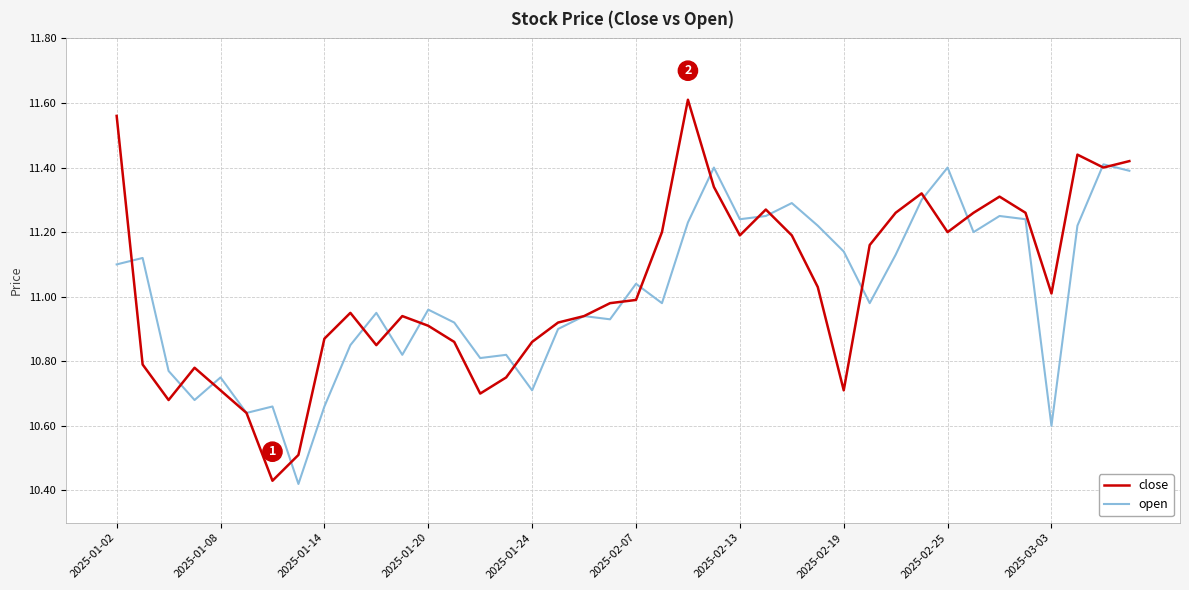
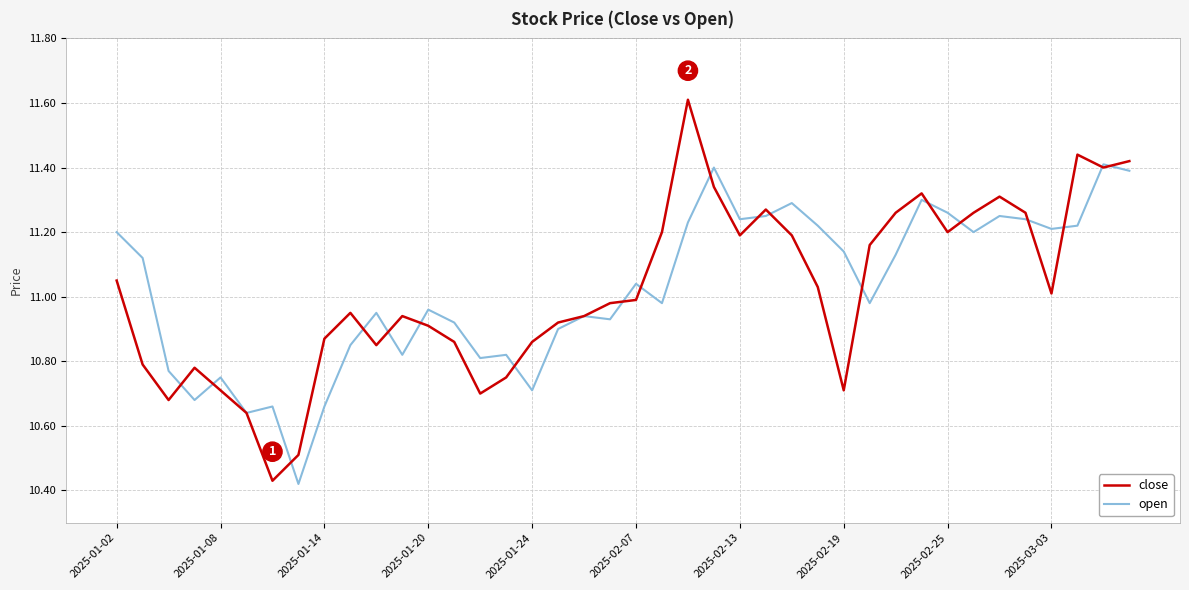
  {
    "close": {
-     "2025-01-02": 11.56,
+     "2025-01-02": 11.05,
      "2025-01-08": 10.71,
      "2025-01-14": 10.87,
      "2025-01-20": 10.91,
      "2025-01-24": 10.86,
      "2025-02-07": 10.99,
      "2025-02-13": 11.19,
      "2025-02-19": 10.71,
      "2025-02-25": 11.20,
      "2025-03-03": 11.01
    },
    "open": {
-     "2025-01-02": 11.1,
+     "2025-01-02": 11.2,
      "2025-01-08": 10.75,
      "2025-01-14": 10.66,
      "2025-01-20": 10.96,
      "2025-01-24": 10.71,
      "2025-02-07": 11.04,
      "2025-02-13": 11.24,
      "2025-02-19": 11.14,
-     "2025-02-25": 11.40,
-     "2025-03-03": 10.60
+     "2025-02-25": 11.26,
+     "2025-03-03": 11.21
    }
  }
